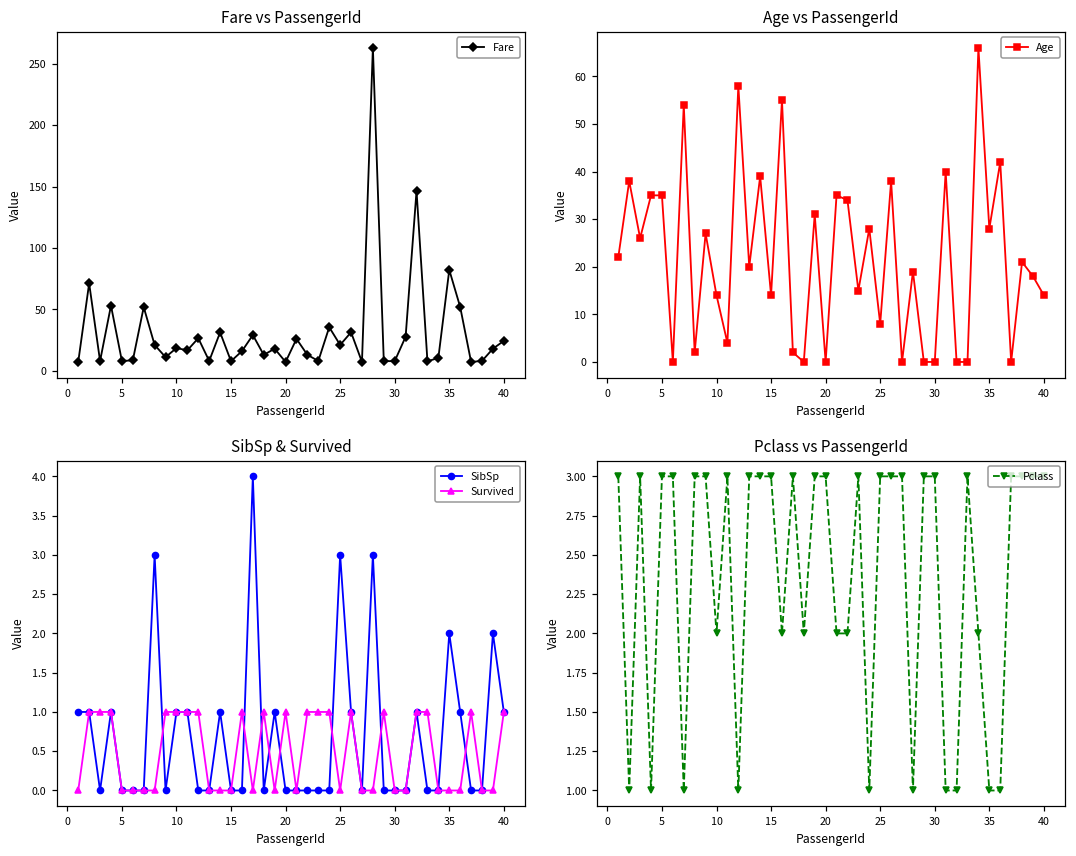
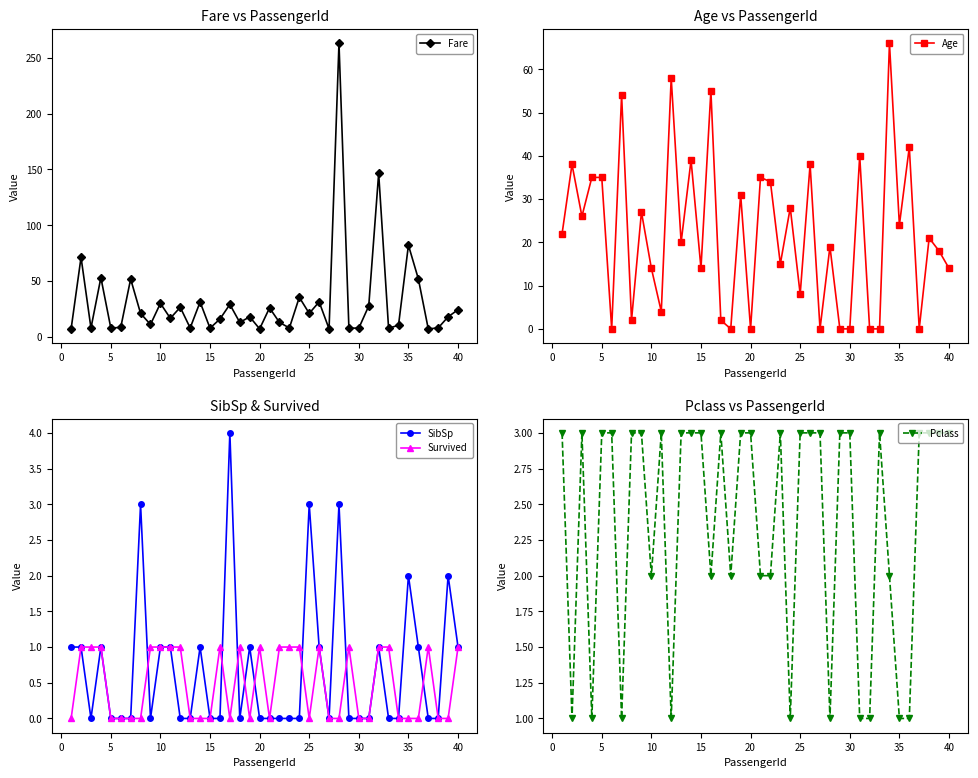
  {
    "Fare vs PassengerId": {
      "5": 8,
-     "10": 19,
+     "10": 30,
      "15": 8,
      "20": 7,
      "25": 21,
      "30": 8,
      "35": 82,
      "40": 24
    },
    "Age vs PassengerId": {
      "5": 35,
      "10": 14,
      "15": 14,
      "20": 0,
      "25": 8,
      "30": 0,
-     "35": 28,
+     "35": 24,
      "40": 14
    },
    "SibSp & Survived": {
      "SibSp": {
        "20": 0.0,
        "25": 3.0,
        "35": 2.0
      },
      "Survived": {
        "20": 1.0,
        "25": 0.0,
        "35": 0.0
      }
    },
    "Pclass vs PassengerId": {
      "5": 3.00,
      "10": 2.00,
      "15": 3.00,
      "20": 3.00,
      "25": 3.00,
      "30": 3.00,
      "35": 1.00
    }
  }
